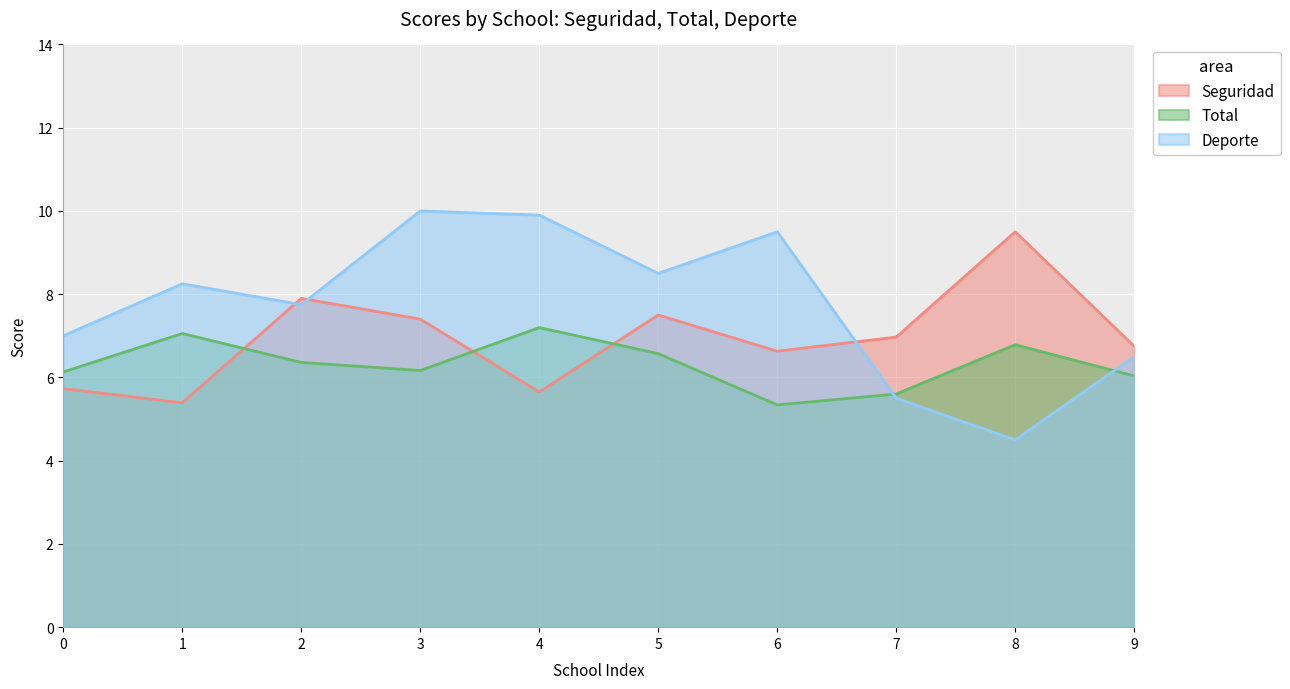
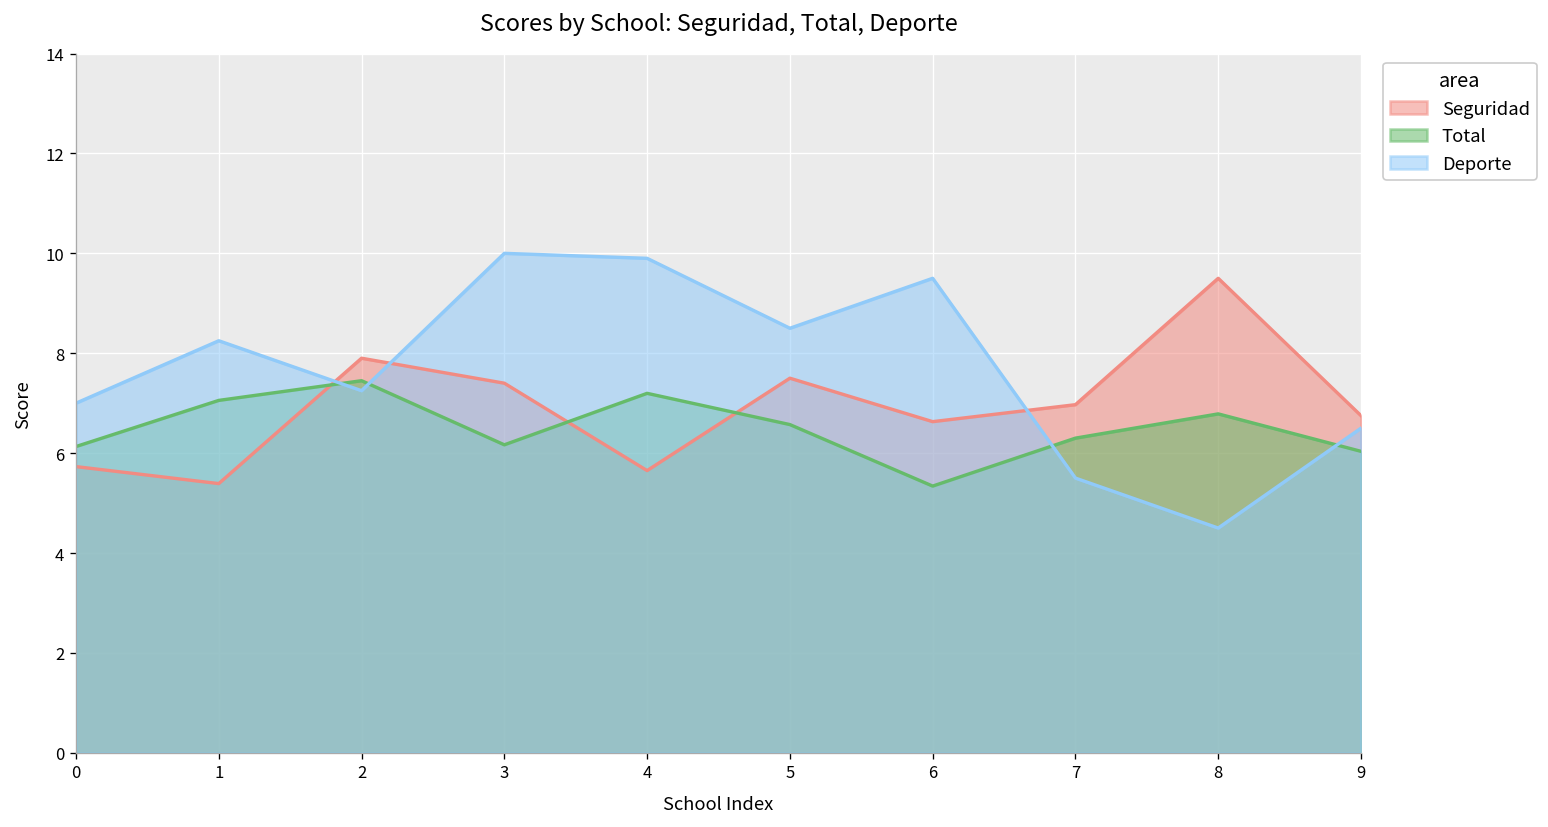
  {
    "Seguridad": {
      "0": 5.7,
      "1": 5.4,
      "2": 7.9,
      "3": 7.4,
      "4": 5.7,
      "5": 7.5,
      "6": 6.6,
      "7": 7.0,
      "8": 9.5,
      "9": 6.8
    },
    "Total": {
      "0": 6.1,
      "1": 7.1,
-     "2": 6.4,
+     "2": 7.5,
      "3": 6.2,
      "4": 7.2,
      "5": 6.6,
      "6": 5.3,
-     "7": 5.6,
+     "7": 6.3,
      "8": 6.8,
      "9": 6.0
    },
    "Deporte": {
      "0": 7.0,
      "1": 8.3,
-     "2": 7.8,
+     "2": 7.3,
      "3": 10.0,
      "4": 9.9,
      "5": 8.5,
      "6": 9.5,
      "7": 5.5,
      "8": 4.5,
      "9": 6.5
    }
  }
